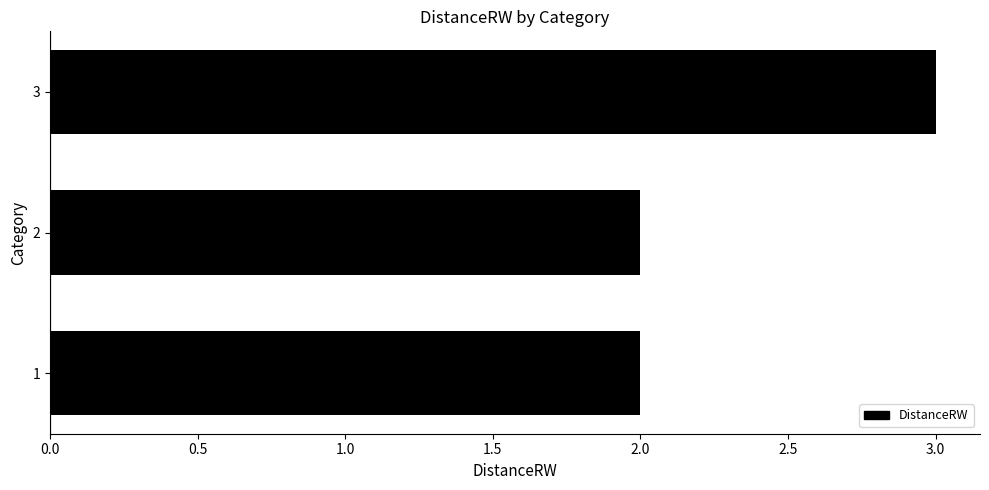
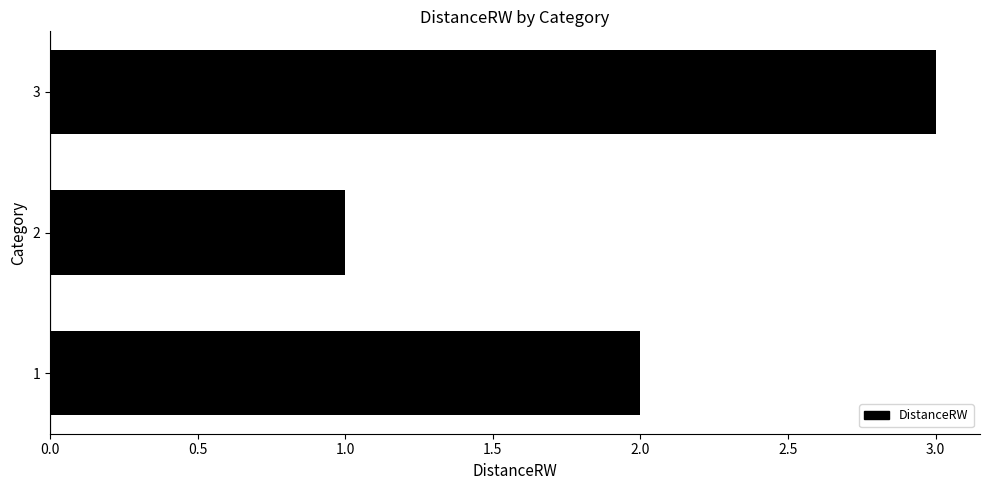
  {
    "3": 3,
-   "2": 2,
+   "2": 1,
    "1": 2
  }
